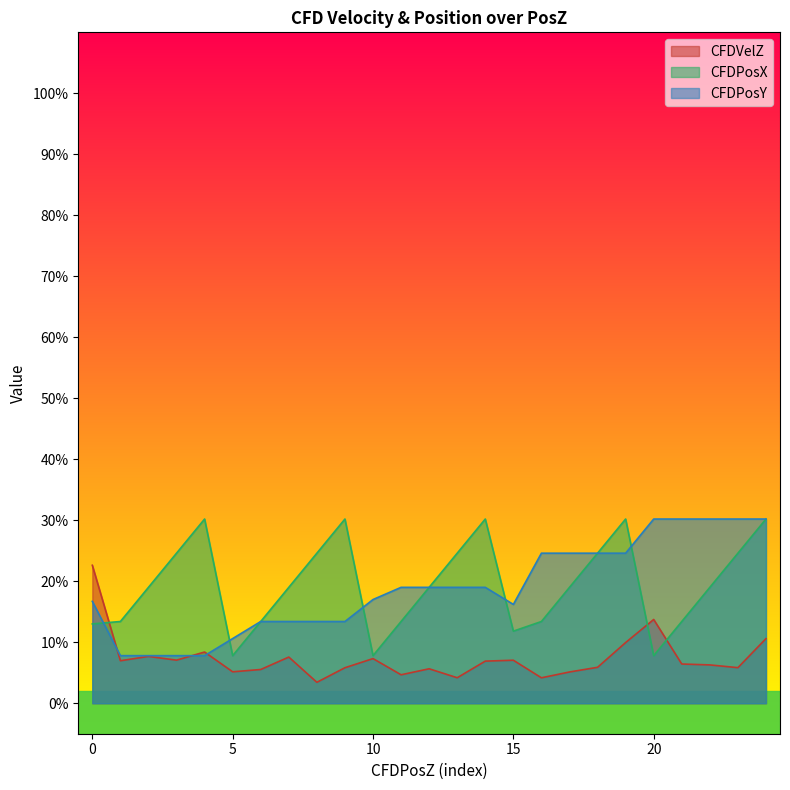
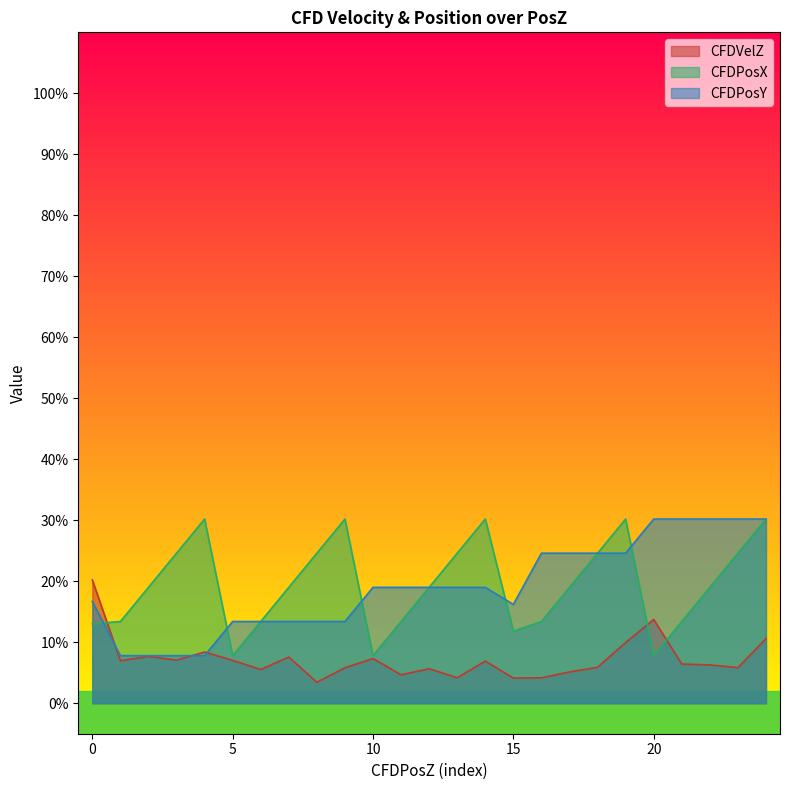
  {
    "CFDVelZ": {
-     "0": "23%",
-     "5": "5%",
+     "0": "20%",
+     "5": "7%",
      "10": "7%",
-     "15": "7%",
+     "15": "4%",
      "20": "14%"
    },
    "CFDPosX": {
      "0": "13%",
      "5": "8%",
      "10": "8%",
      "15": "12%",
      "20": "8%"
    },
    "CFDPosY": {
      "0": "17%",
-     "5": "11%",
-     "10": "17%",
+     "5": "13%",
+     "10": "19%",
      "15": "16%",
      "20": "30%"
    }
  }
